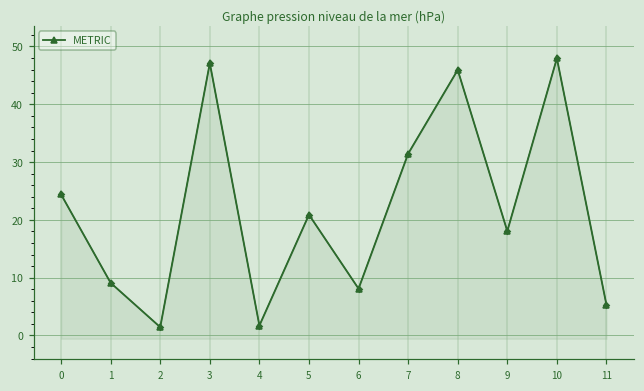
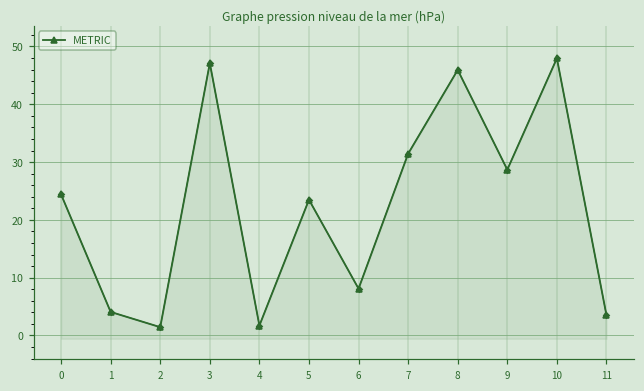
  {
    "0": 24,
-   "1": 9,
+   "1": 4,
    "2": 1,
    "3": 47,
    "4": 2,
-   "5": 21,
+   "5": 23,
    "6": 8,
    "7": 31,
    "8": 46,
-   "9": 18,
+   "9": 29,
    "10": 48,
-   "11": 5
+   "11": 4
  }
